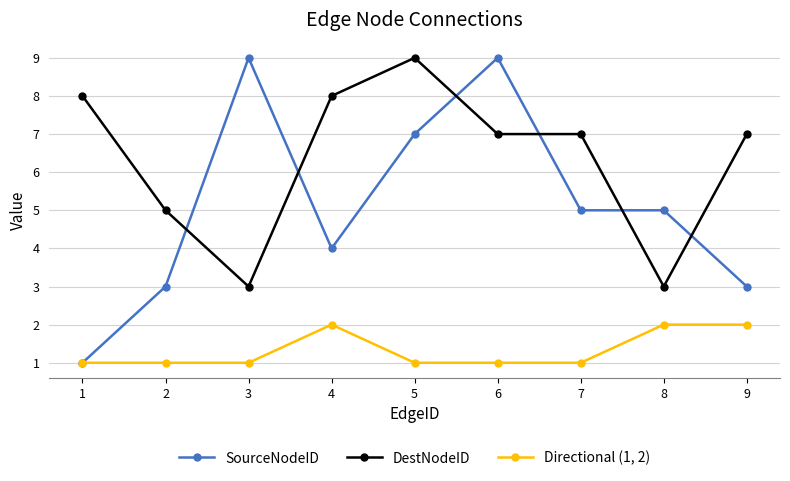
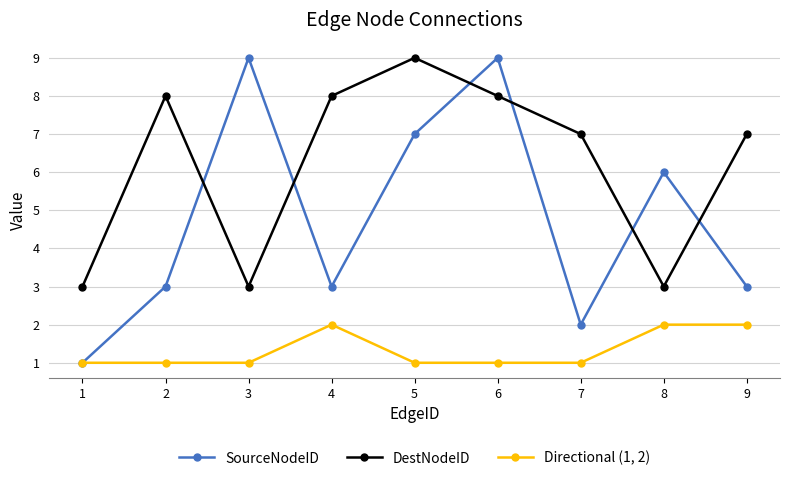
  {
    "SourceNodeID": {
      "2": 3,
      "3": 9,
-     "4": 4,
+     "4": 3,
      "5": 7,
      "6": 9,
-     "7": 5,
-     "8": 5,
+     "7": 2,
+     "8": 6,
      "9": 3
    },
    "DestNodeID": {
-     "1": 8,
-     "2": 5,
+     "1": 3,
+     "2": 8,
      "3": 3,
      "4": 8,
      "5": 9,
-     "6": 7,
+     "6": 8,
      "7": 7,
      "8": 3,
      "9": 7
    },
    "Directional (1, 2)": {
      "2": 1,
      "3": 1,
      "4": 2,
      "5": 1,
      "6": 1,
      "7": 1,
      "8": 2,
      "9": 2
    }
  }
